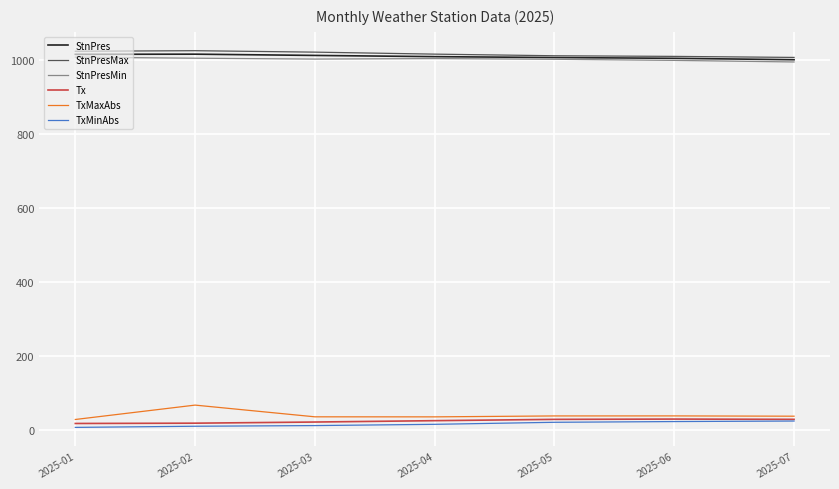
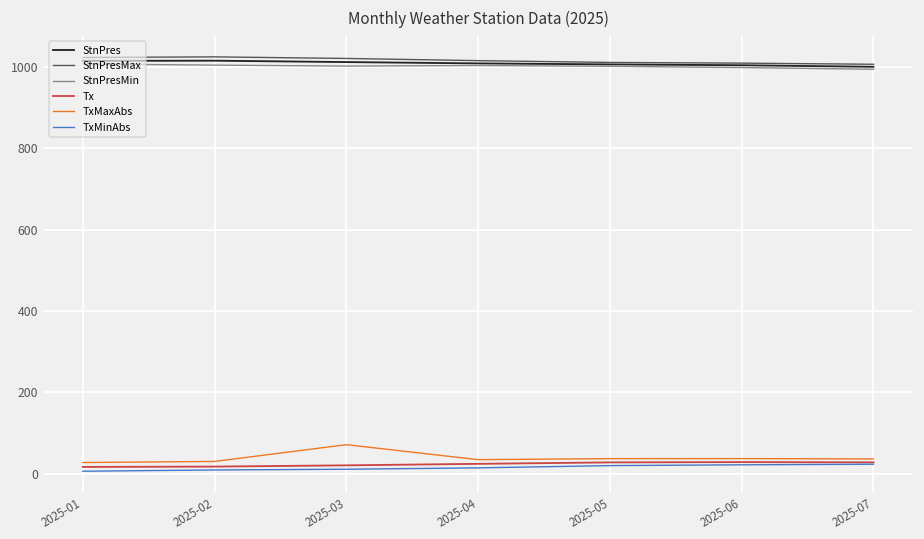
  {
    "StnPres": {
      "2025-02": 1020,
      "2025-03": 1010
    },
    "StnPresMax": {
      "2025-02": 1020,
      "2025-03": 1020
    },
    "StnPresMin": {
      "2025-02": 1000,
      "2025-03": 1000
    },
    "Tx": {
      "2025-01": 20,
      "2025-02": 20,
      "2025-03": 20,
      "2025-04": 20,
      "2025-05": 30
    },
    "TxMaxAbs": {
      "2025-01": 30,
-     "2025-02": 70,
-     "2025-03": 30,
+     "2025-02": 30,
+     "2025-03": 70,
      "2025-04": 30,
      "2025-05": 40,
      "2025-06": 40,
      "2025-07": 40
    },
    "TxMinAbs": {
      "2025-01": 10,
      "2025-02": 10,
      "2025-03": 10,
      "2025-04": 10,
      "2025-05": 20
    }
  }
